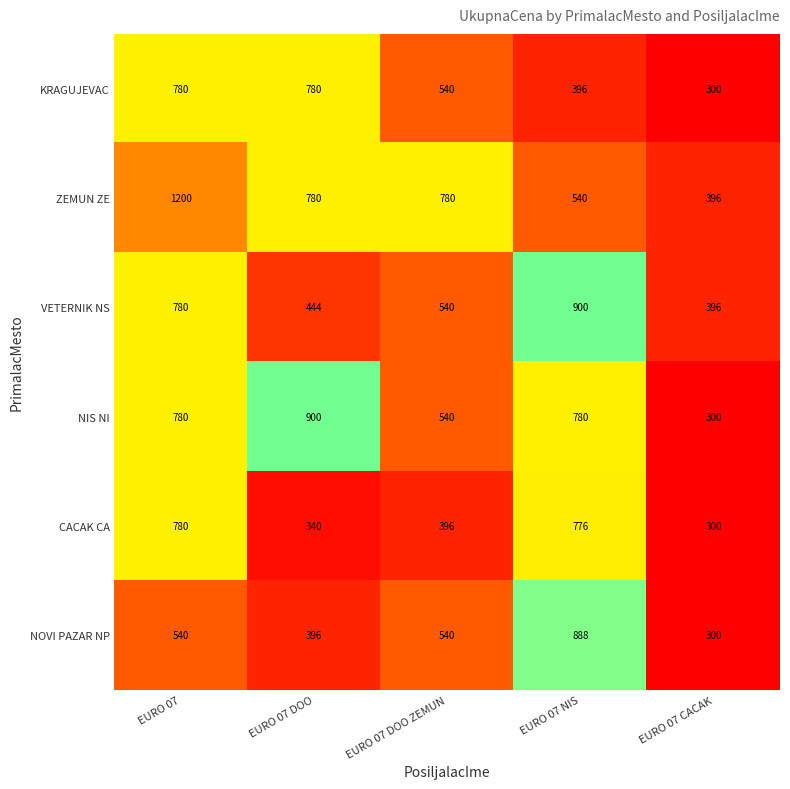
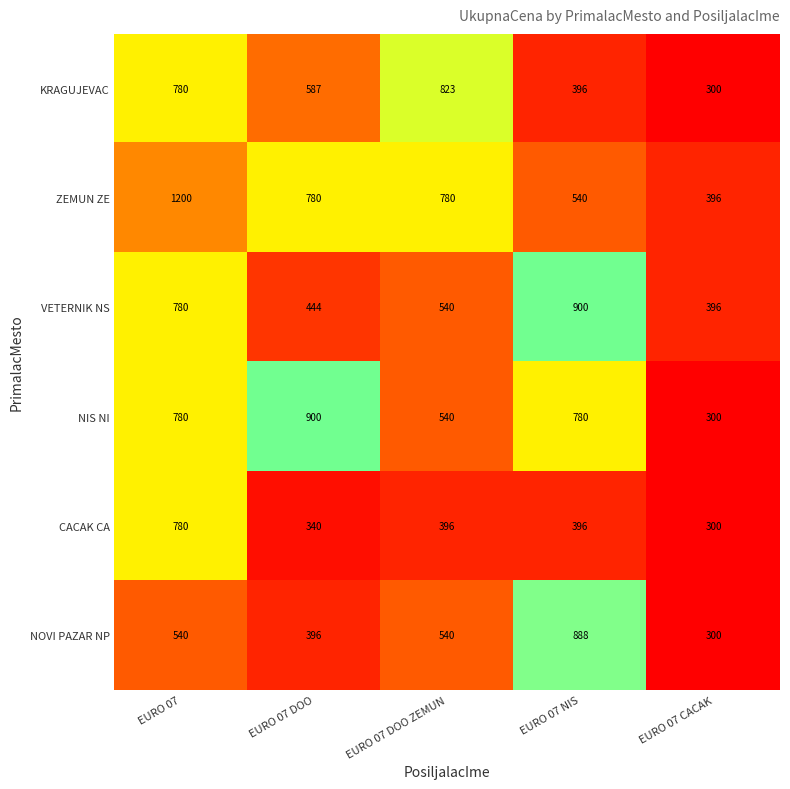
  {
    "KRAGUJEVAC": {
      "EURO 07": 780,
-     "EURO 07 DOO": 780,
-     "EURO 07 DOO ZEMUN": 540,
+     "EURO 07 DOO": 587,
+     "EURO 07 DOO ZEMUN": 823,
      "EURO 07 NIS": 396,
      "EURO 07 CACAK": 300
    },
    "ZEMUN ZE": {
      "EURO 07": 1200,
      "EURO 07 DOO": 780,
      "EURO 07 DOO ZEMUN": 780,
      "EURO 07 NIS": 540,
      "EURO 07 CACAK": 396
    },
    "VETERNIK NS": {
      "EURO 07": 780,
      "EURO 07 DOO": 444,
      "EURO 07 DOO ZEMUN": 540,
      "EURO 07 NIS": 900,
      "EURO 07 CACAK": 396
    },
    "NIS NI": {
      "EURO 07": 780,
      "EURO 07 DOO": 900,
      "EURO 07 DOO ZEMUN": 540,
      "EURO 07 NIS": 780,
      "EURO 07 CACAK": 300
    },
    "CACAK CA": {
      "EURO 07": 780,
      "EURO 07 DOO": 340,
      "EURO 07 DOO ZEMUN": 396,
-     "EURO 07 NIS": 776,
+     "EURO 07 NIS": 396,
      "EURO 07 CACAK": 300
    },
    "NOVI PAZAR NP": {
      "EURO 07": 540,
      "EURO 07 DOO": 396,
      "EURO 07 DOO ZEMUN": 540,
      "EURO 07 NIS": 888,
      "EURO 07 CACAK": 300
    }
  }
